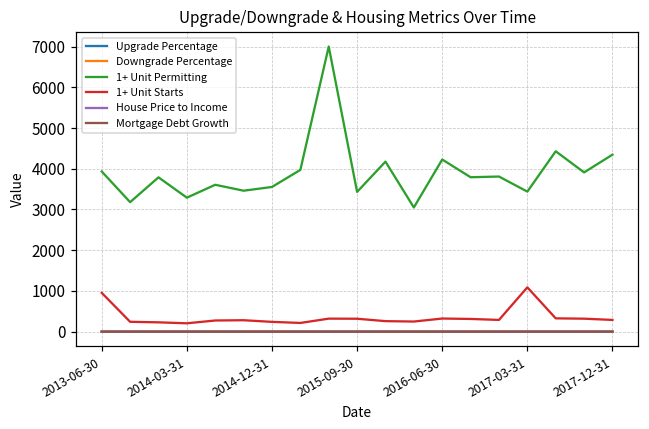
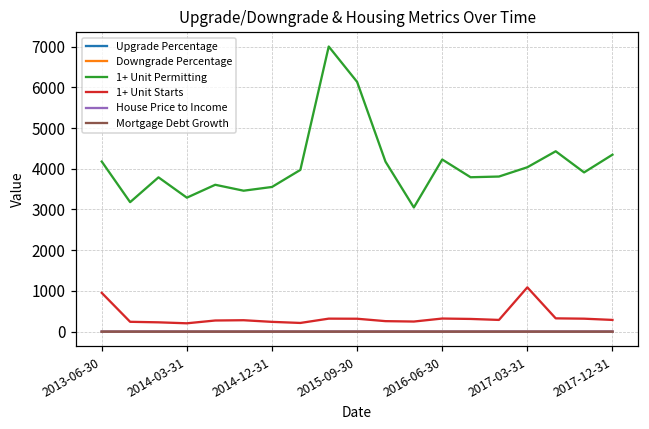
  {
    "1+ Unit Permitting": {
-     "2013-06-30": 3900,
+     "2013-06-30": 4200,
      "2014-03-31": 3300,
      "2014-12-31": 3600,
-     "2015-09-30": 3400,
+     "2015-09-30": 6100,
      "2016-06-30": 4200,
-     "2017-03-31": 3400,
+     "2017-03-31": 4000,
      "2017-12-31": 4300
    },
    "1+ Unit Starts": {
      "2013-06-30": 1000,
      "2014-03-31": 200,
      "2014-12-31": 200,
      "2015-09-30": 300,
      "2016-06-30": 300,
      "2017-03-31": 1100,
      "2017-12-31": 300
    }
  }
